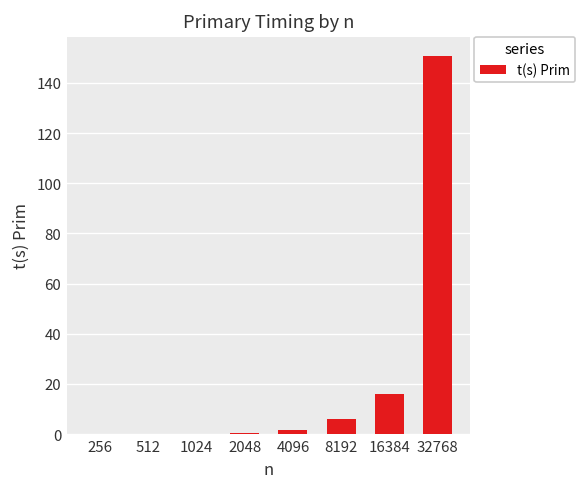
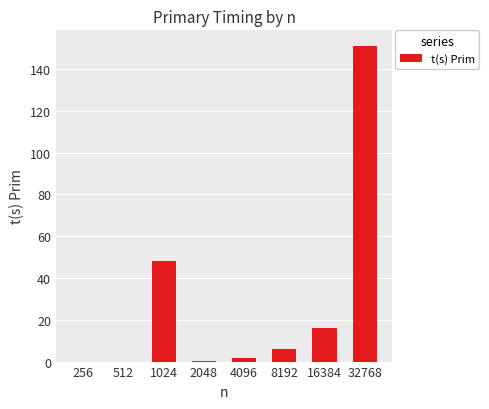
  {
-   "1024": 0,
+   "1024": 48,
    "4096": 2,
    "8192": 6,
    "16384": 16,
    "32768": 151
  }
